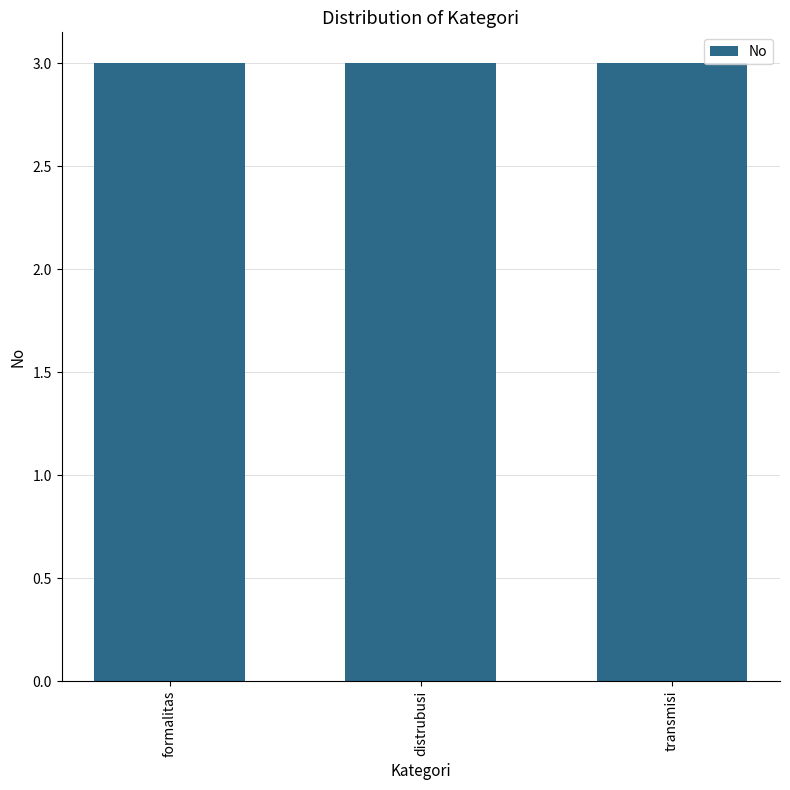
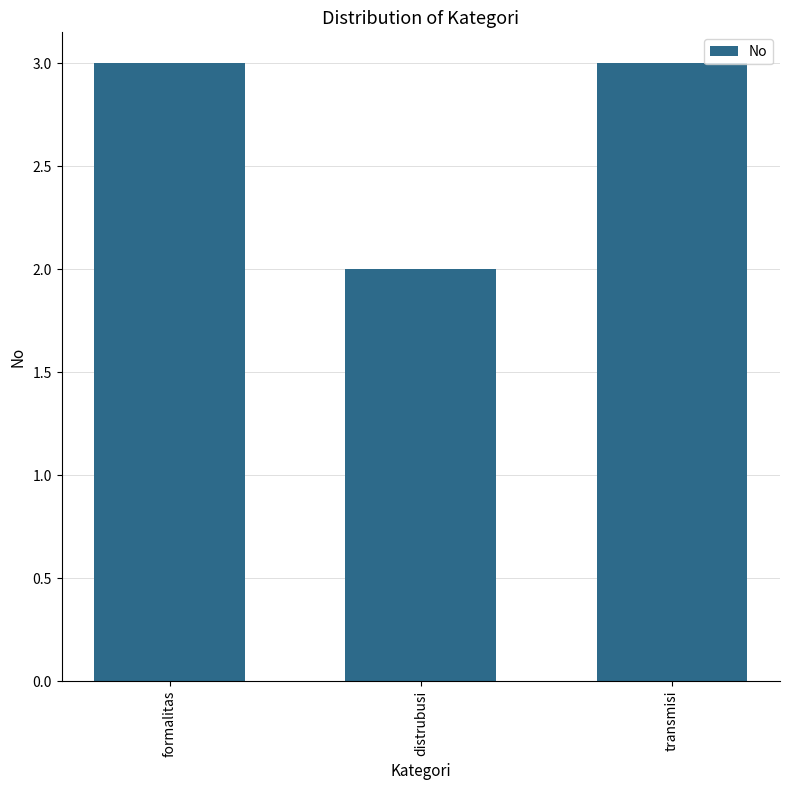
  {
    "formalitas": 3,
-   "distrubusi": 3,
+   "distrubusi": 2,
    "transmisi": 3
  }
